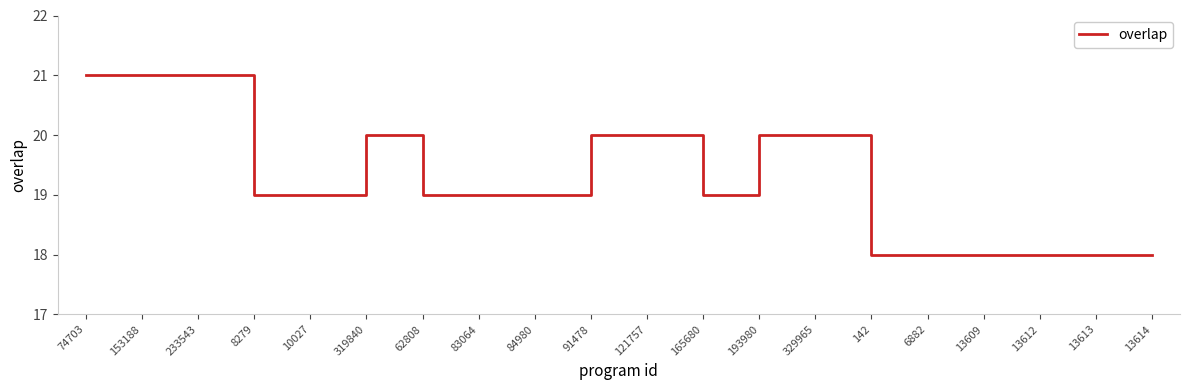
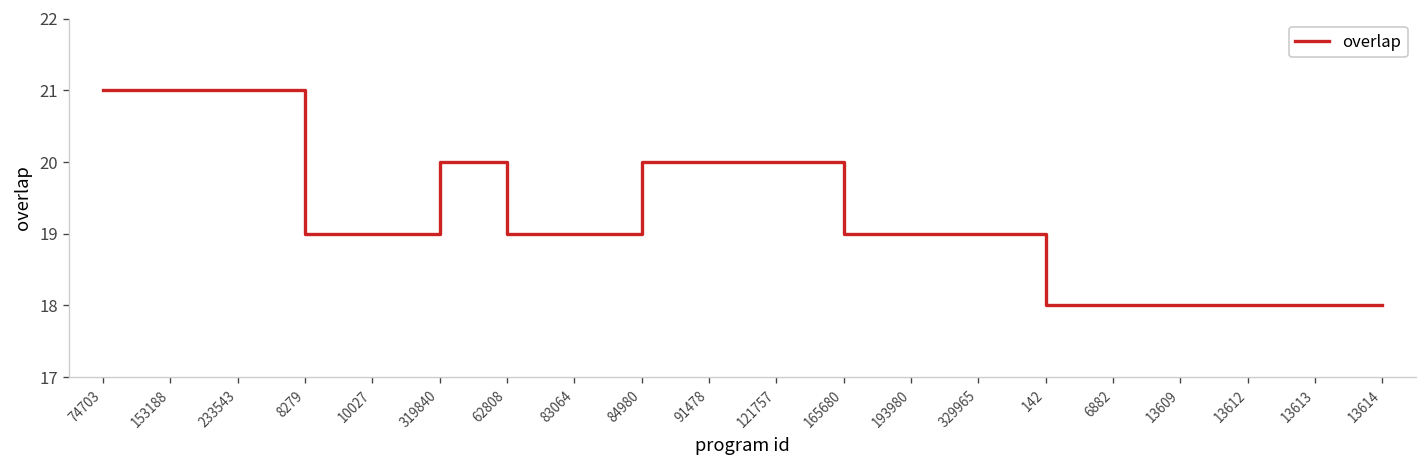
  {
    "74703": 21,
    "153188": 21,
    "233543": 21,
    "8279": 19,
    "10027": 19,
    "319840": 20,
    "62808": 19,
    "83064": 19,
-   "84980": 19,
+   "84980": 20,
    "91478": 20,
    "121757": 20,
    "165680": 19,
-   "193980": 20,
-   "329965": 20,
+   "193980": 19,
+   "329965": 19,
    "142": 18,
    "6882": 18,
    "13609": 18,
    "13612": 18,
    "13613": 18,
    "13614": 18
  }
